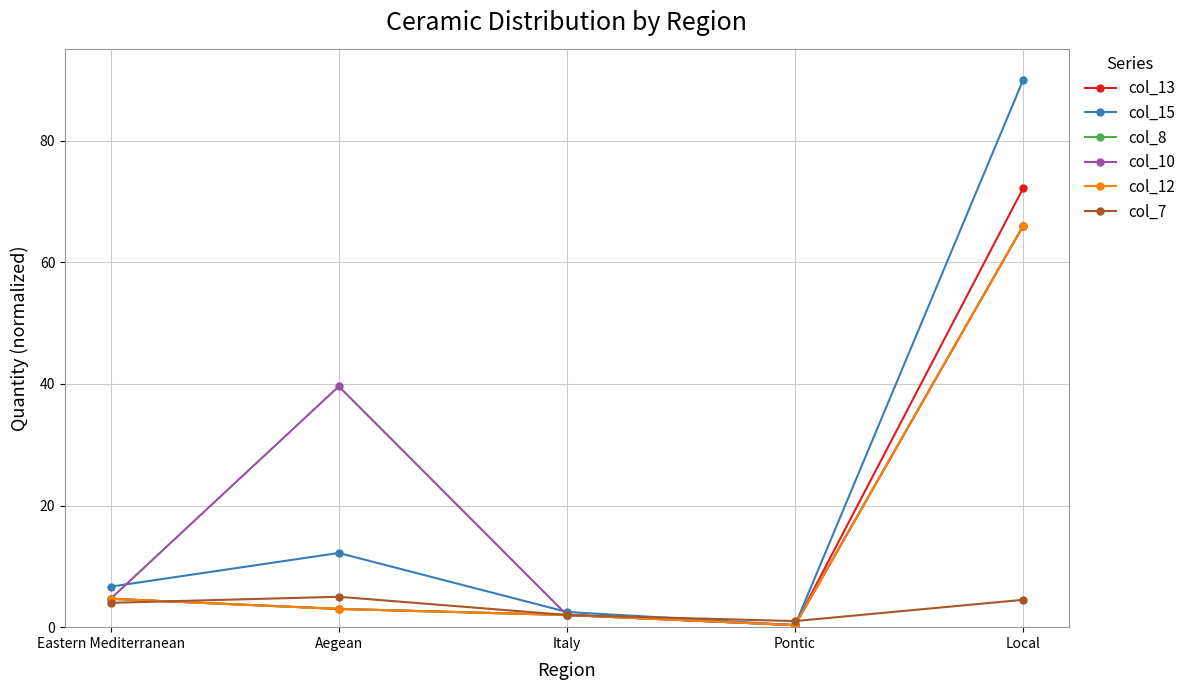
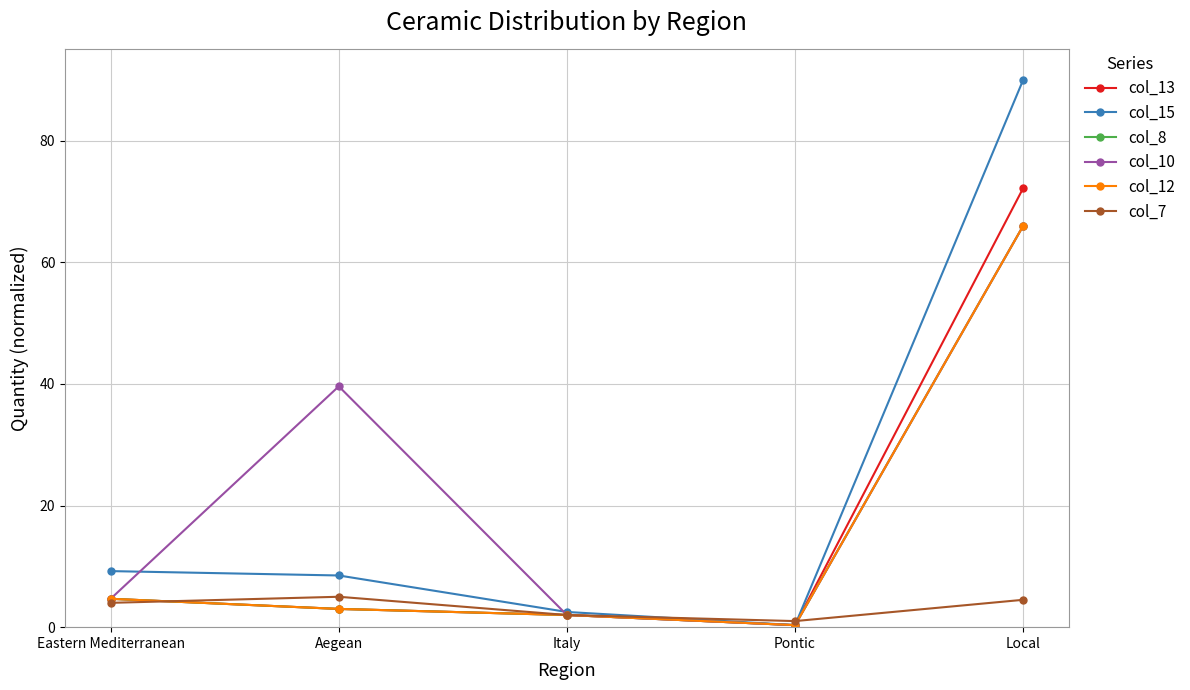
  {
    "col_13": {
      "Local": 72
    },
    "col_15": {
-     "Eastern Mediterranean": 7,
-     "Aegean": 12,
+     "Eastern Mediterranean": 9,
+     "Aegean": 9,
      "Italy": 3,
      "Local": 90
    },
    "col_10": {
      "Aegean": 40
    },
    "col_7": {
      "Eastern Mediterranean": 4,
      "Aegean": 5,
      "Pontic": 1,
      "Local": 5
    }
  }
